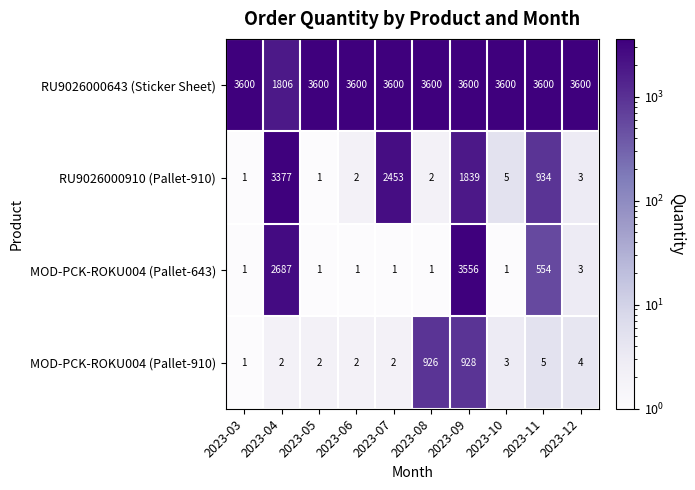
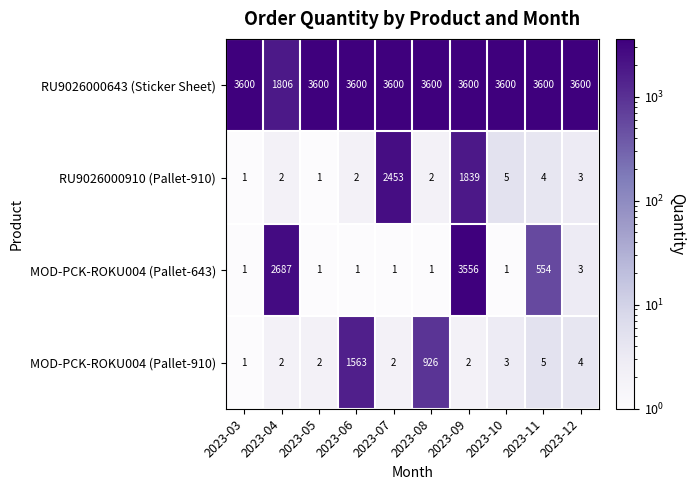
  {
    "RU9026000643 (Sticker Sheet)": {
      "2023-03": 3600,
      "2023-04": 1806,
      "2023-05": 3600,
      "2023-06": 3600,
      "2023-07": 3600,
      "2023-08": 3600,
      "2023-09": 3600,
      "2023-10": 3600,
      "2023-11": 3600,
      "2023-12": 3600
    },
    "RU9026000910 (Pallet-910)": {
      "2023-03": 1,
-     "2023-04": 3377,
+     "2023-04": 2,
      "2023-05": 1,
      "2023-06": 2,
      "2023-07": 2453,
      "2023-08": 2,
      "2023-09": 1839,
      "2023-10": 5,
-     "2023-11": 934,
+     "2023-11": 4,
      "2023-12": 3
    },
    "MOD-PCK-ROKU004 (Pallet-643)": {
      "2023-03": 1,
      "2023-04": 2687,
      "2023-05": 1,
      "2023-06": 1,
      "2023-07": 1,
      "2023-08": 1,
      "2023-09": 3556,
      "2023-10": 1,
      "2023-11": 554,
      "2023-12": 3
    },
    "MOD-PCK-ROKU004 (Pallet-910)": {
      "2023-03": 1,
      "2023-04": 2,
      "2023-05": 2,
-     "2023-06": 2,
+     "2023-06": 1563,
      "2023-07": 2,
      "2023-08": 926,
-     "2023-09": 928,
+     "2023-09": 2,
      "2023-10": 3,
      "2023-11": 5,
      "2023-12": 4
    }
  }
